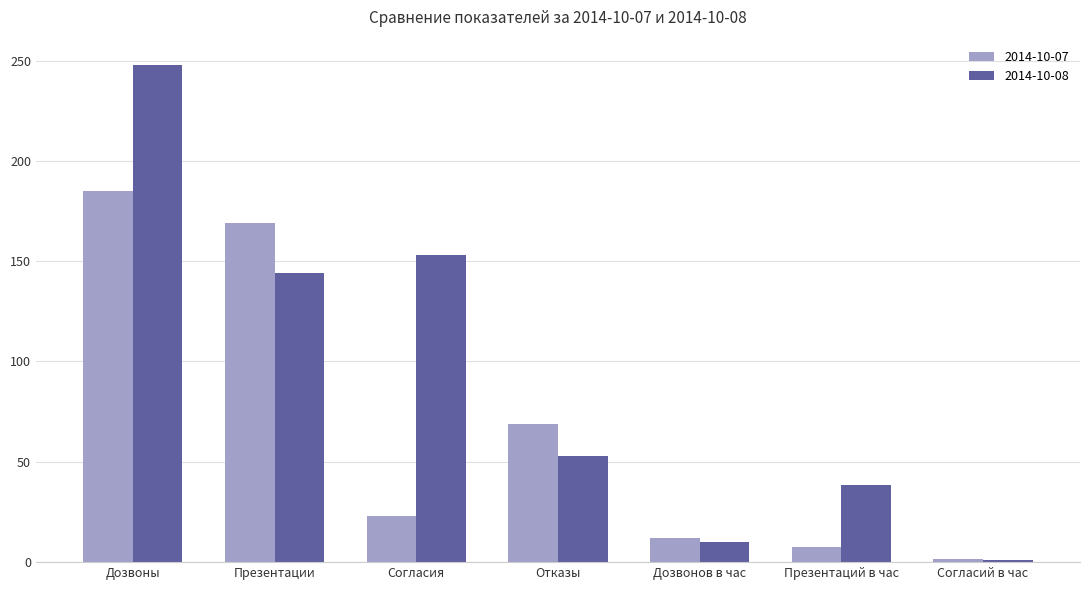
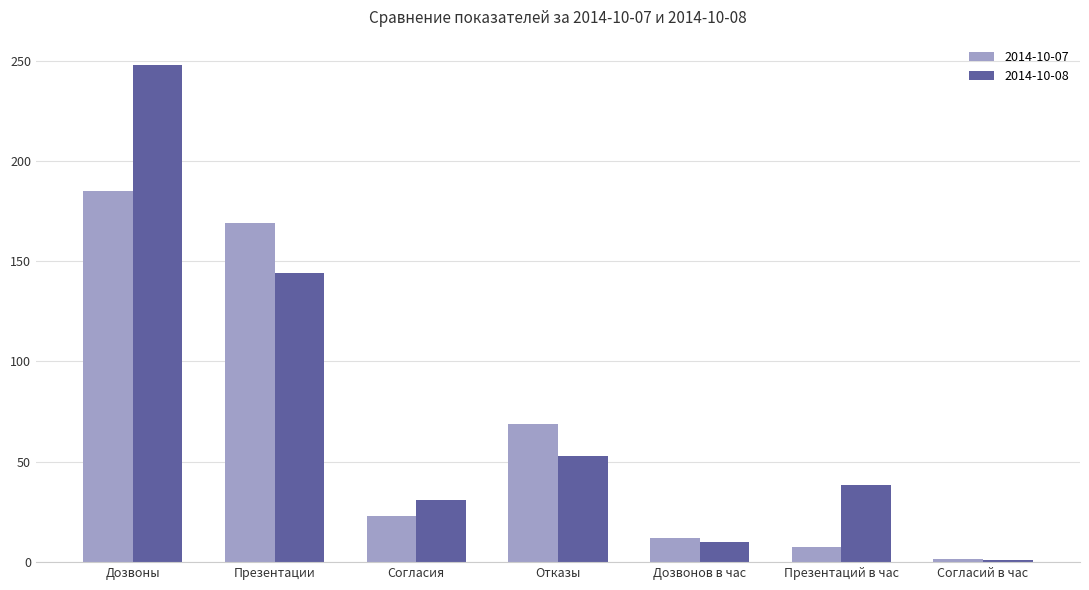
  {
    "2014-10-07": {
      "Дозвоны": 185,
      "Презентации": 169,
      "Согласия": 23,
      "Отказы": 69,
      "Дозвонов в час": 12,
      "Презентаций в час": 7,
      "Согласий в час": 2
    },
    "2014-10-08": {
      "Дозвоны": 248,
      "Презентации": 144,
-     "Согласия": 153,
+     "Согласия": 31,
      "Отказы": 53,
      "Дозвонов в час": 10,
      "Презентаций в час": 39
    }
  }
